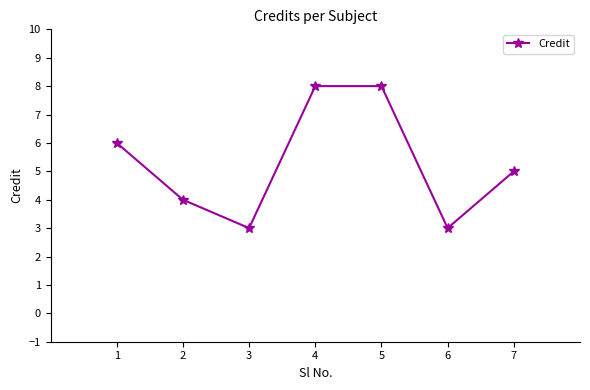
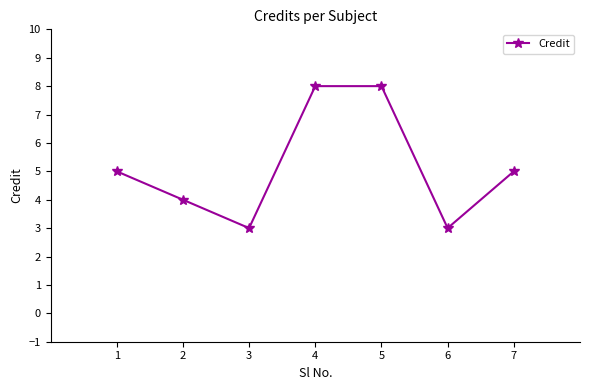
  {
-   "1": 6,
+   "1": 5,
    "2": 4,
    "3": 3,
    "4": 8,
    "5": 8,
    "6": 3,
    "7": 5
  }
